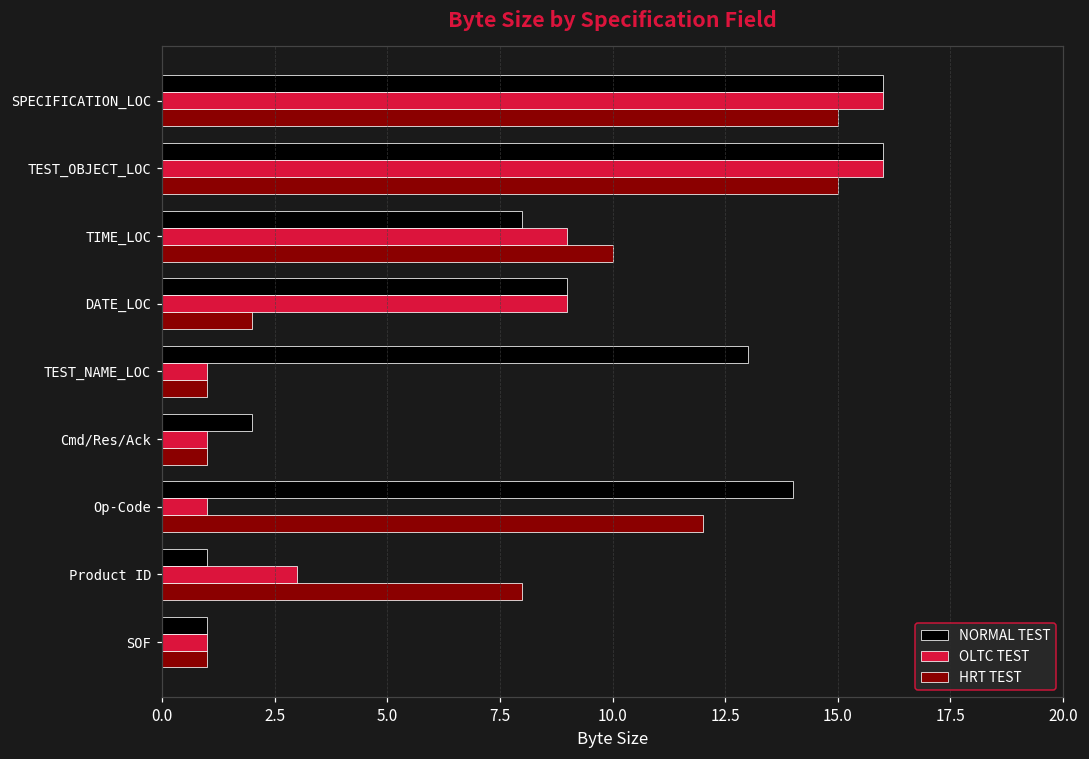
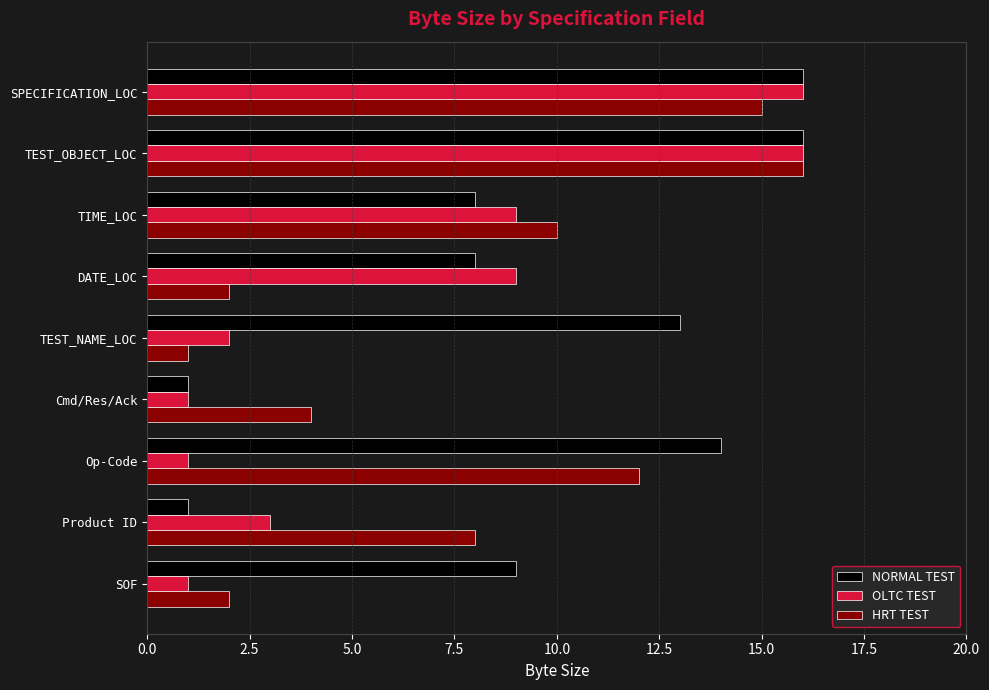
  {
    "NORMAL TEST": {
      "SPECIFICATION_LOC": 16,
      "TEST_OBJECT_LOC": 16,
      "TIME_LOC": 8,
-     "DATE_LOC": 9,
+     "DATE_LOC": 8,
      "TEST_NAME_LOC": 13,
-     "Cmd/Res/Ack": 2,
+     "Cmd/Res/Ack": 1,
      "Op-Code": 14,
      "Product ID": 1,
-     "SOF": 1
+     "SOF": 9
    },
    "OLTC TEST": {
      "SPECIFICATION_LOC": 16,
      "TEST_OBJECT_LOC": 16,
      "TIME_LOC": 9,
      "DATE_LOC": 9,
-     "TEST_NAME_LOC": 1,
+     "TEST_NAME_LOC": 2,
      "Cmd/Res/Ack": 1,
      "Op-Code": 1,
      "Product ID": 3,
      "SOF": 1
    },
    "HRT TEST": {
      "SPECIFICATION_LOC": 15,
-     "TEST_OBJECT_LOC": 15,
+     "TEST_OBJECT_LOC": 16,
      "TIME_LOC": 10,
      "DATE_LOC": 2,
      "TEST_NAME_LOC": 1,
-     "Cmd/Res/Ack": 1,
+     "Cmd/Res/Ack": 4,
      "Op-Code": 12,
      "Product ID": 8,
-     "SOF": 1
+     "SOF": 2
    }
  }
